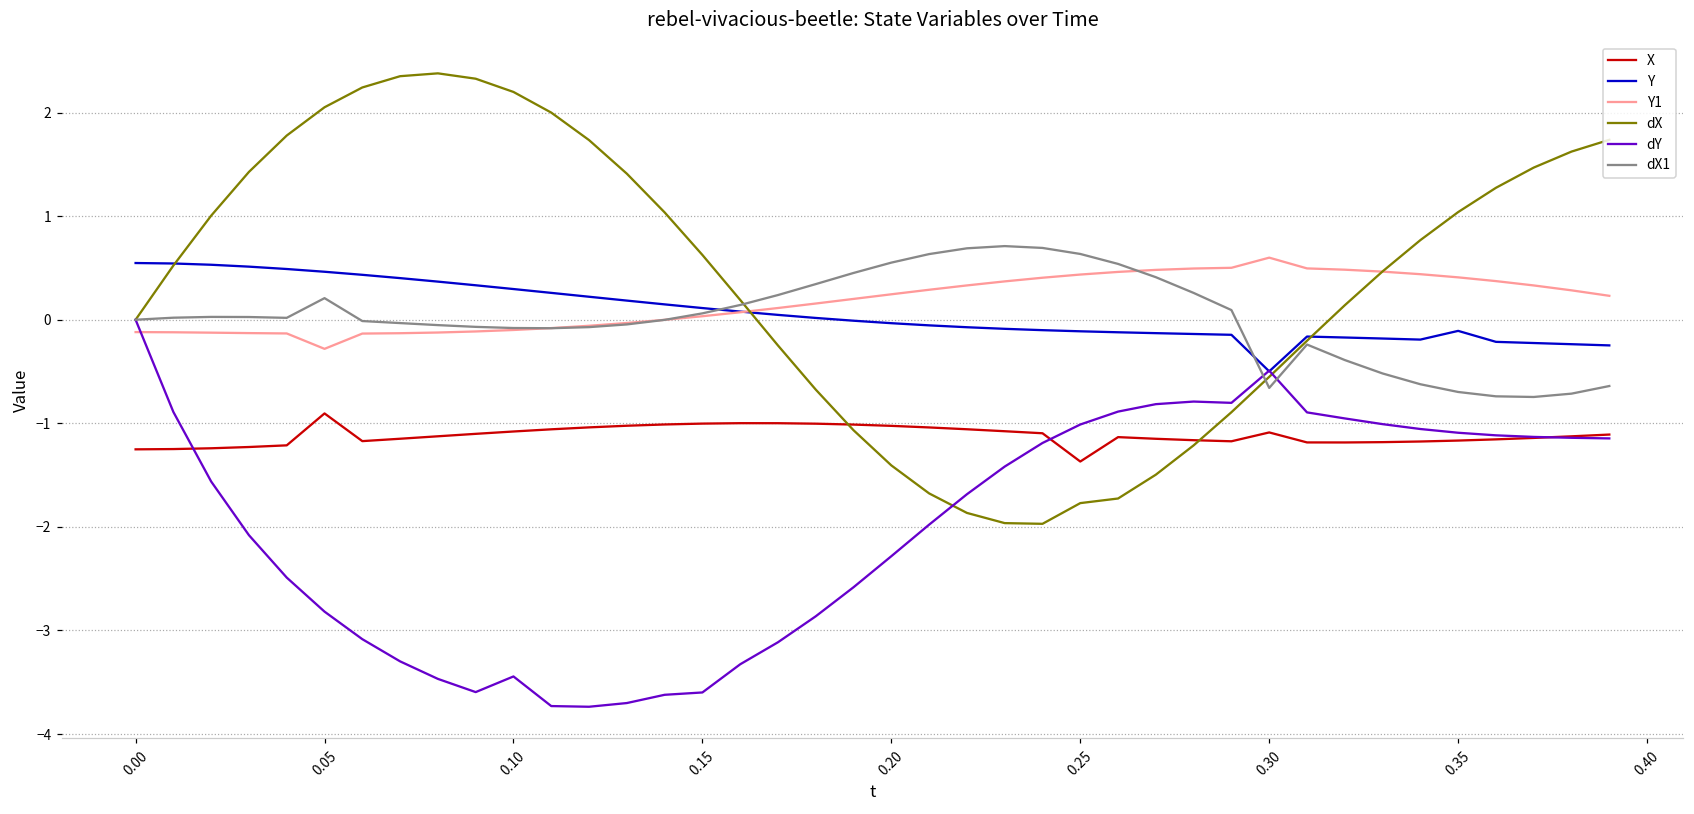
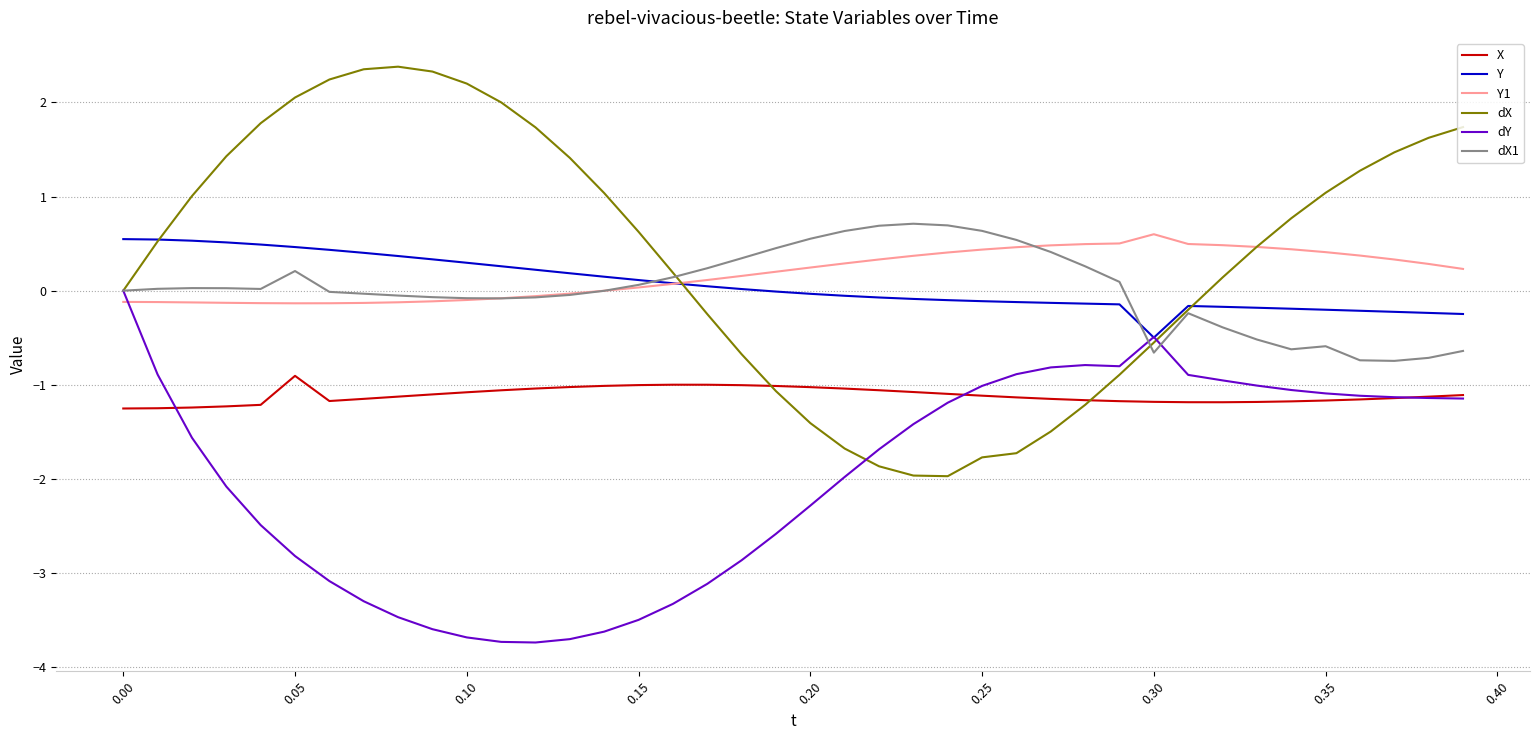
  {
    "X": {
      "0.00": -1.3,
      "0.05": -0.9,
      "0.10": -1.1,
      "0.15": -1.0,
      "0.20": -1.0,
-     "0.25": -1.4,
-     "0.30": -1.1,
+     "0.25": -1.1,
+     "0.30": -1.2,
      "0.35": -1.2
    },
    "Y": {
      "0.00": 0.5,
      "0.05": 0.5,
      "0.10": 0.3,
      "0.15": 0.1,
      "0.20": 0.0,
      "0.25": -0.1,
-     "0.35": -0.1
+     "0.35": -0.2
    },
    "Y1": {
      "0.00": -0.1,
-     "0.05": -0.3,
+     "0.05": -0.1,
      "0.15": 0.0,
      "0.20": 0.2,
      "0.25": 0.4,
      "0.30": 0.6,
      "0.35": 0.4
    },
    "dX": {
      "0.05": 2.1,
      "0.10": 2.2,
      "0.15": 0.6,
      "0.20": -1.4,
      "0.25": -1.8,
      "0.30": -0.6,
      "0.35": 1.0
    },
    "dY": {
      "0.05": -2.8,
-     "0.10": -3.4,
-     "0.15": -3.6,
+     "0.10": -3.7,
+     "0.15": -3.5,
      "0.20": -2.3,
      "0.25": -1.0,
      "0.35": -1.1
    },
    "dX1": {
      "0.05": 0.2,
      "0.15": 0.1,
      "0.20": 0.6,
      "0.25": 0.6,
      "0.30": -0.7,
-     "0.35": -0.7
+     "0.35": -0.6
    }
  }
